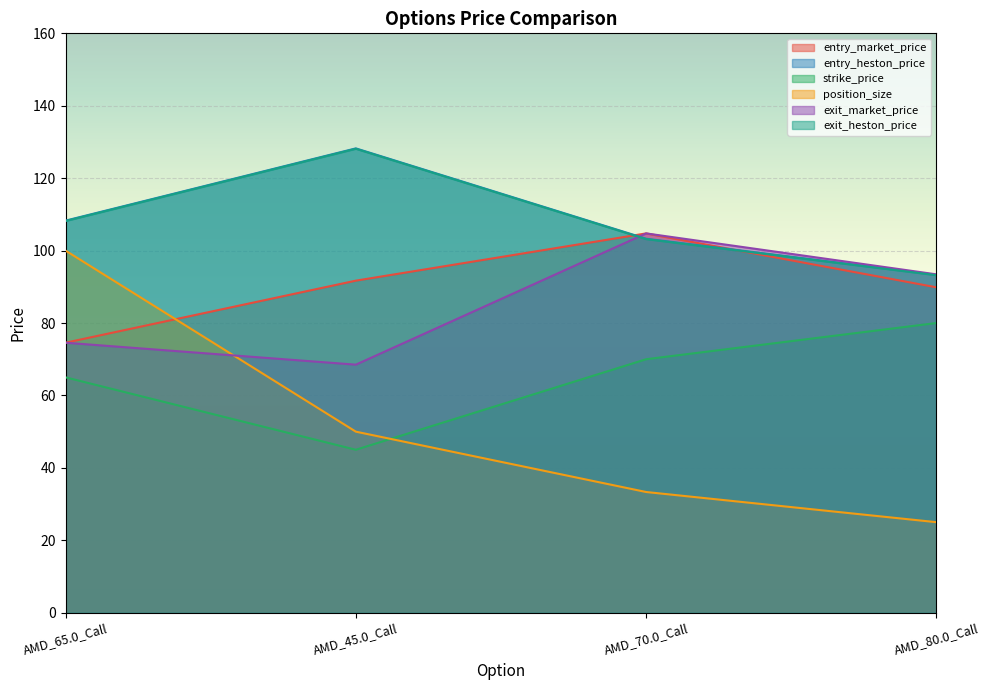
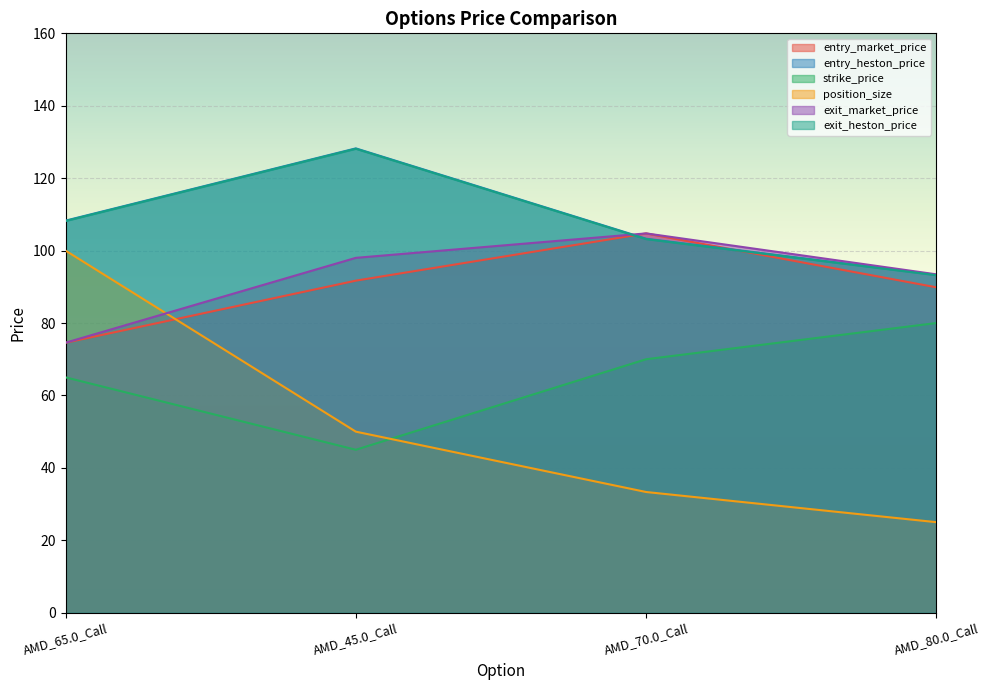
  {
    "entry_market_price": {
      "AMD_45.0_Call": 92,
      "AMD_80.0_Call": 90
    },
    "position_size": {
      "AMD_65.0_Call": 100,
      "AMD_45.0_Call": 50,
      "AMD_70.0_Call": 33,
      "AMD_80.0_Call": 25
    },
    "exit_market_price": {
-     "AMD_45.0_Call": 69
+     "AMD_45.0_Call": 98
    }
  }
